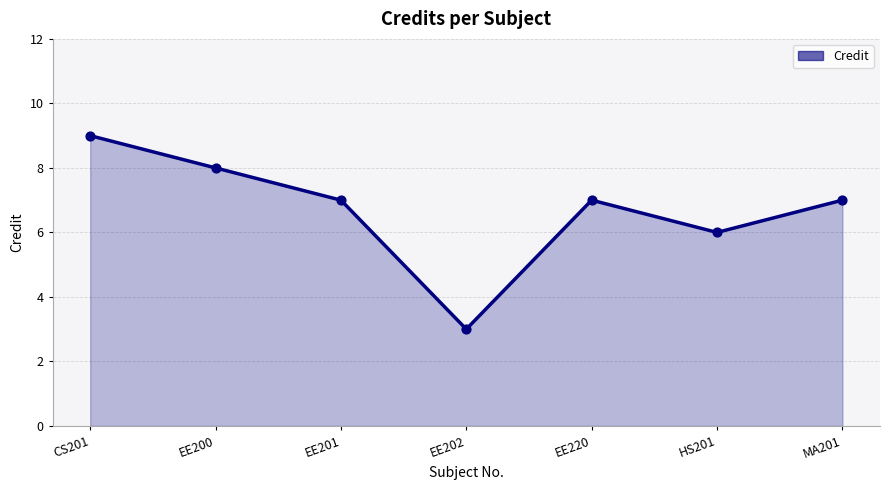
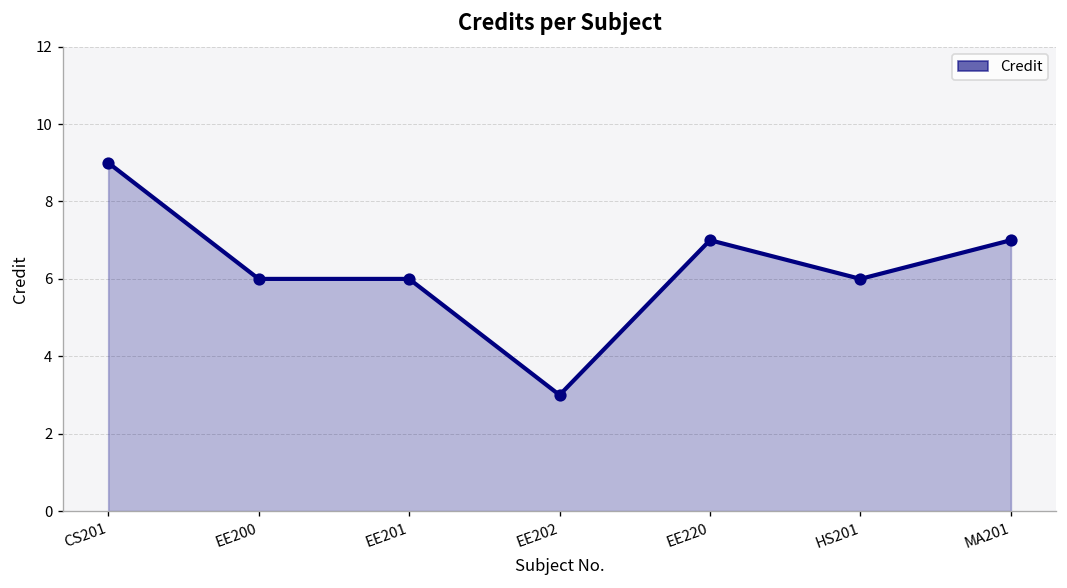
  {
    "CS201": 9,
-   "EE200": 8,
-   "EE201": 7,
+   "EE200": 6,
+   "EE201": 6,
    "EE202": 3,
    "EE220": 7,
    "HS201": 6,
    "MA201": 7
  }
